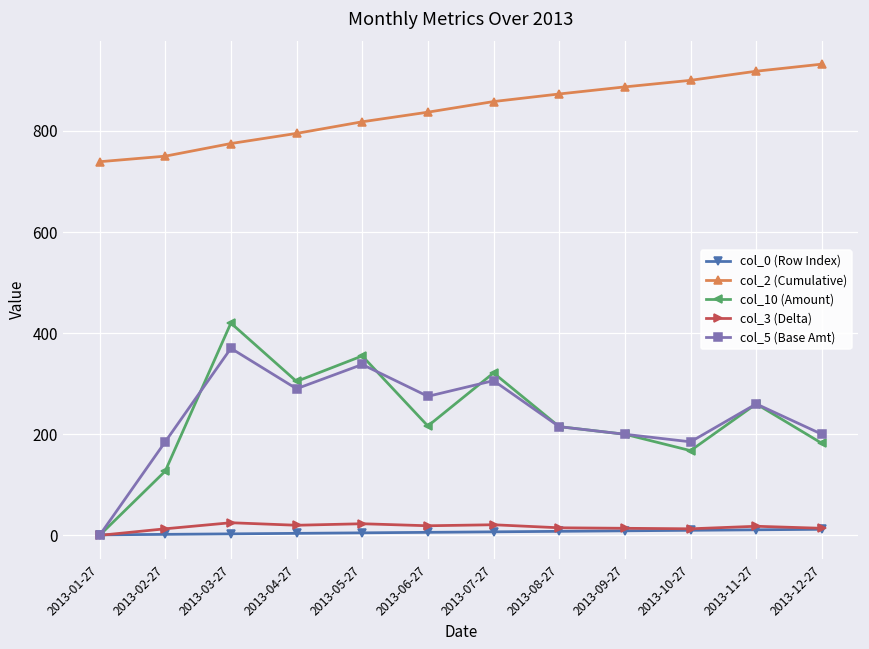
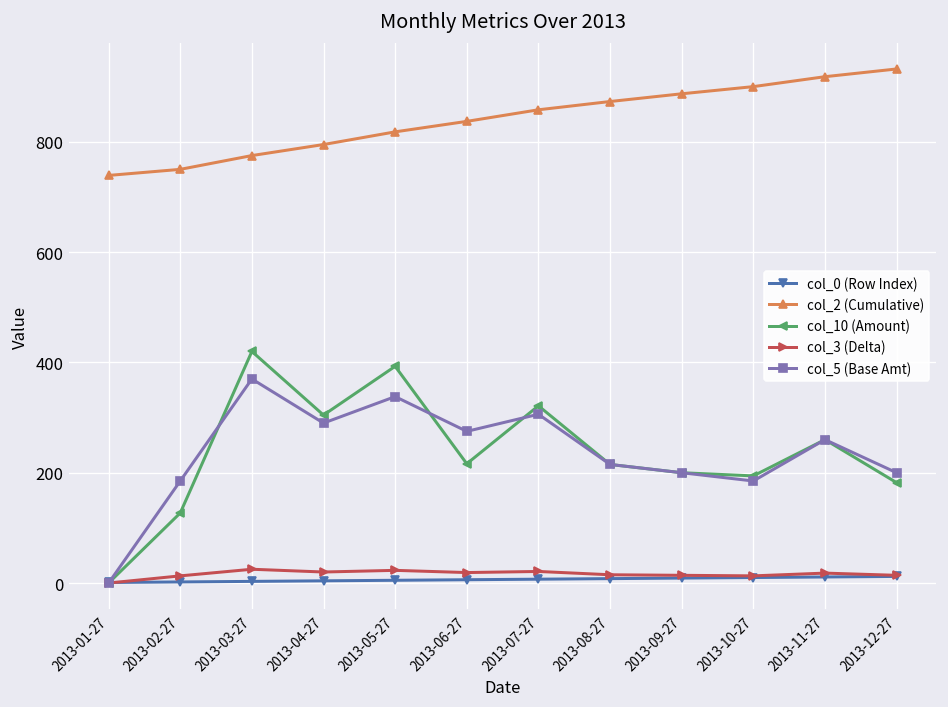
  {
    "col_10 (Amount)": {
      "2013-02-27": 130,
      "2013-03-27": 420,
      "2013-04-27": 300,
-     "2013-05-27": 350,
+     "2013-05-27": 390,
      "2013-06-27": 220,
      "2013-07-27": 320,
-     "2013-10-27": 170,
+     "2013-10-27": 190,
      "2013-12-27": 180
    }
  }
